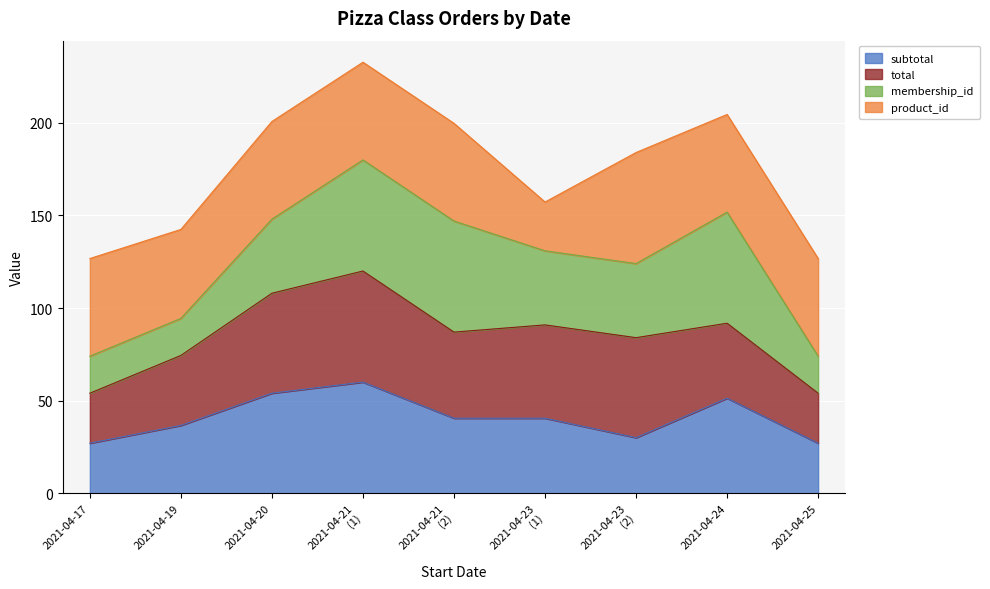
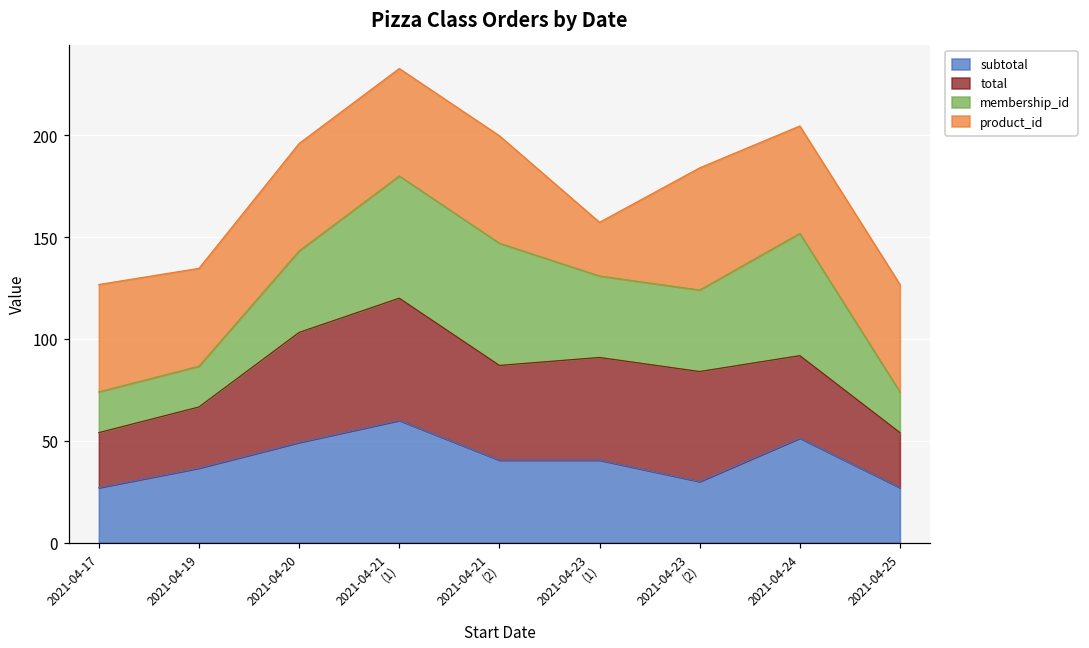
  {
    "subtotal": {
      "2021-04-17": 27,
      "2021-04-19": 37,
-     "2021-04-20": 54,
+     "2021-04-20": 49,
      "2021-04-21 (1)": 60,
      "2021-04-21 (2)": 41,
      "2021-04-23 (1)": 41,
      "2021-04-23 (2)": 30,
      "2021-04-24": 51,
      "2021-04-25": 27
    },
    "total": {
      "2021-04-17": 27,
-     "2021-04-19": 38,
+     "2021-04-19": 30,
      "2021-04-20": 54,
      "2021-04-21 (1)": 60,
      "2021-04-21 (2)": 47,
      "2021-04-23 (1)": 50,
      "2021-04-23 (2)": 54,
      "2021-04-24": 41,
      "2021-04-25": 27
    },
    "membership_id": {
      "2021-04-17": 20,
      "2021-04-19": 20,
      "2021-04-20": 40,
      "2021-04-21 (1)": 60,
      "2021-04-21 (2)": 60,
      "2021-04-23 (1)": 40,
      "2021-04-23 (2)": 40,
      "2021-04-24": 60,
      "2021-04-25": 20
    },
    "product_id": {
      "2021-04-17": 53,
      "2021-04-19": 48,
      "2021-04-20": 53,
      "2021-04-21 (1)": 53,
      "2021-04-21 (2)": 53,
      "2021-04-23 (1)": 26,
      "2021-04-23 (2)": 60,
      "2021-04-24": 53,
      "2021-04-25": 53
    }
  }
